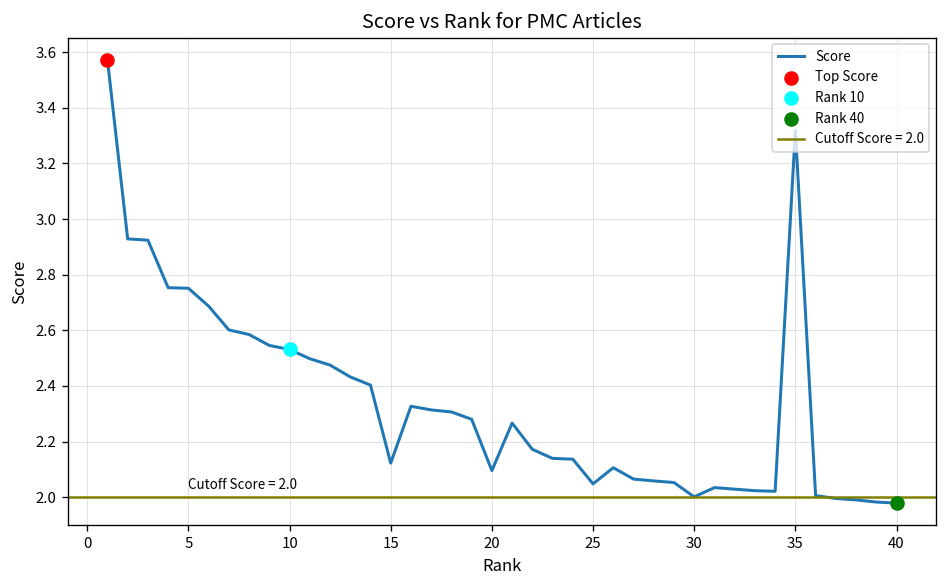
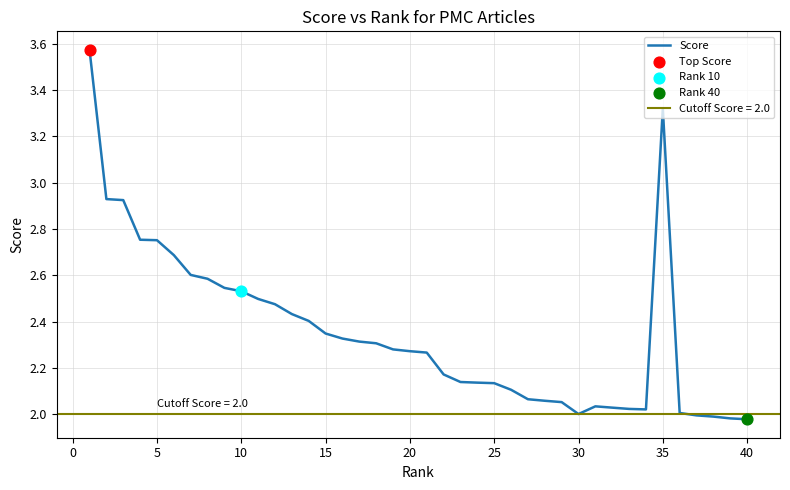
  {
    "Score": {
      "5": 2.75,
-     "15": 2.12,
-     "20": 2.10,
-     "25": 2.05,
+     "15": 2.35,
+     "20": 2.27,
+     "25": 2.13,
      "30": 2.00
    }
  }
